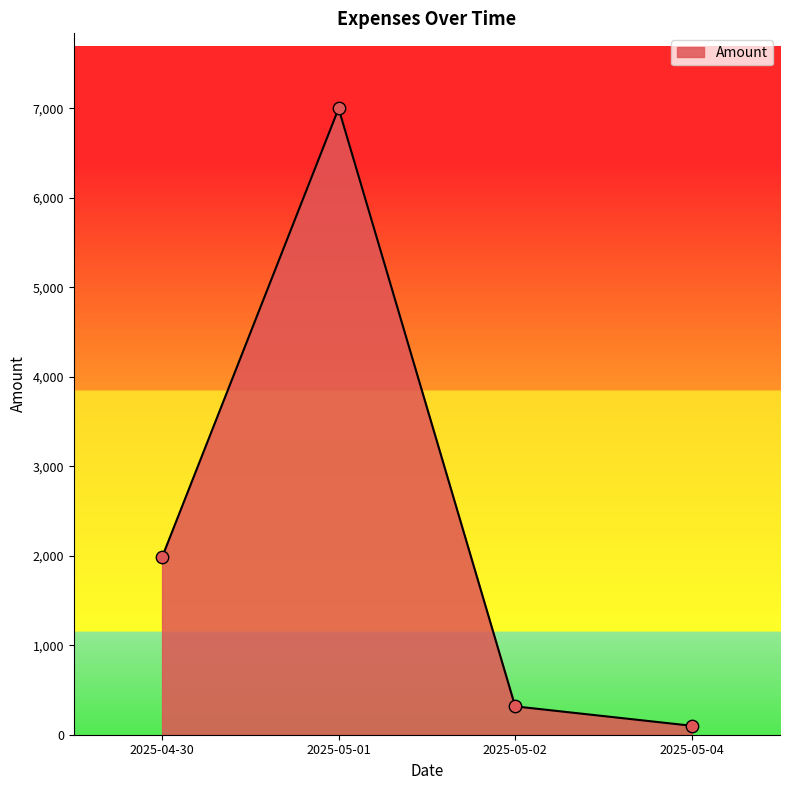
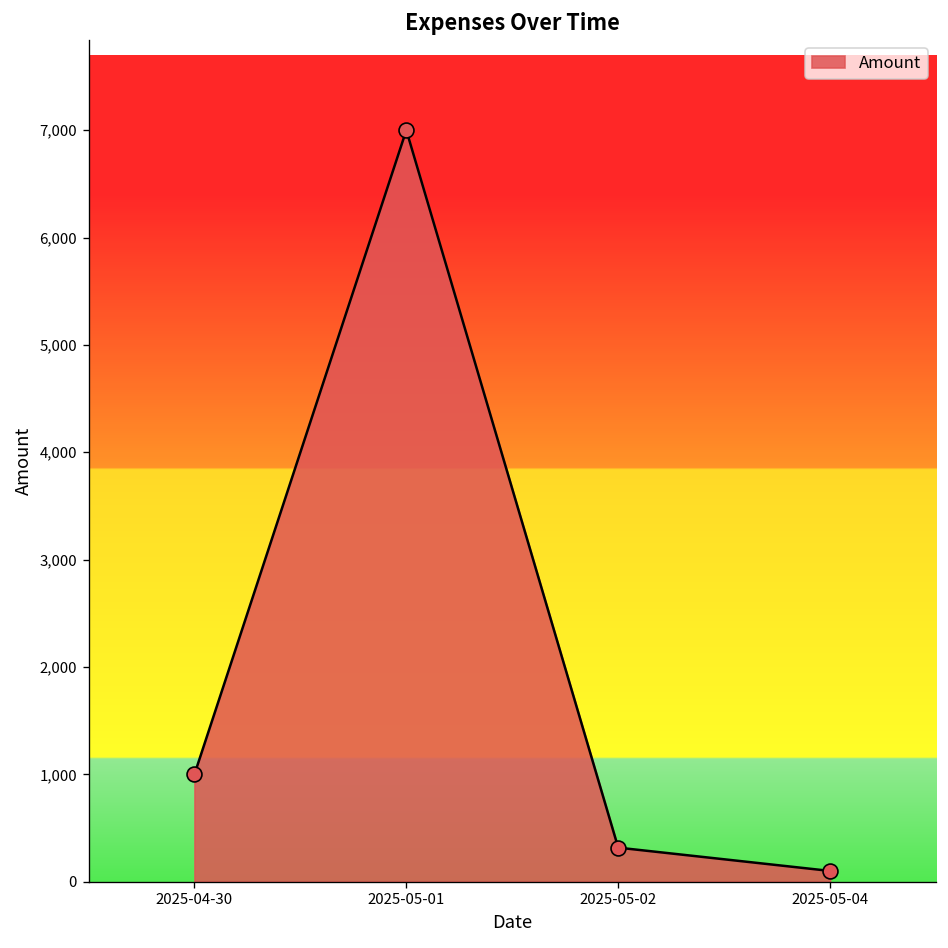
  {
-   "2025-04-30": "2,000",
+   "2025-04-30": "1,000",
    "2025-05-01": "7,000",
    "2025-05-02": "300",
    "2025-05-04": "100"
  }
